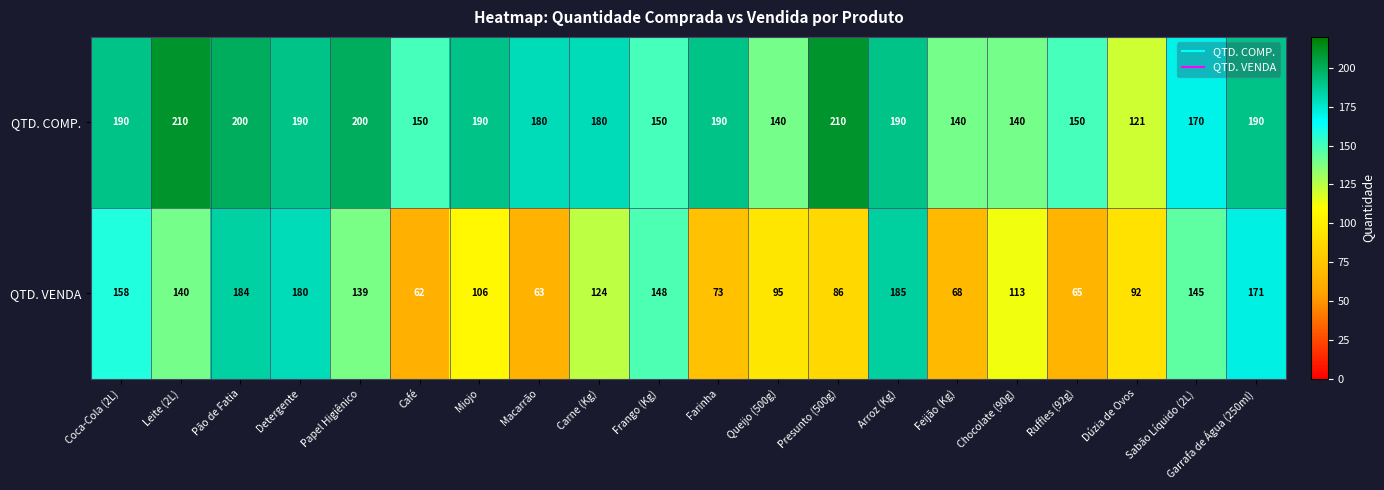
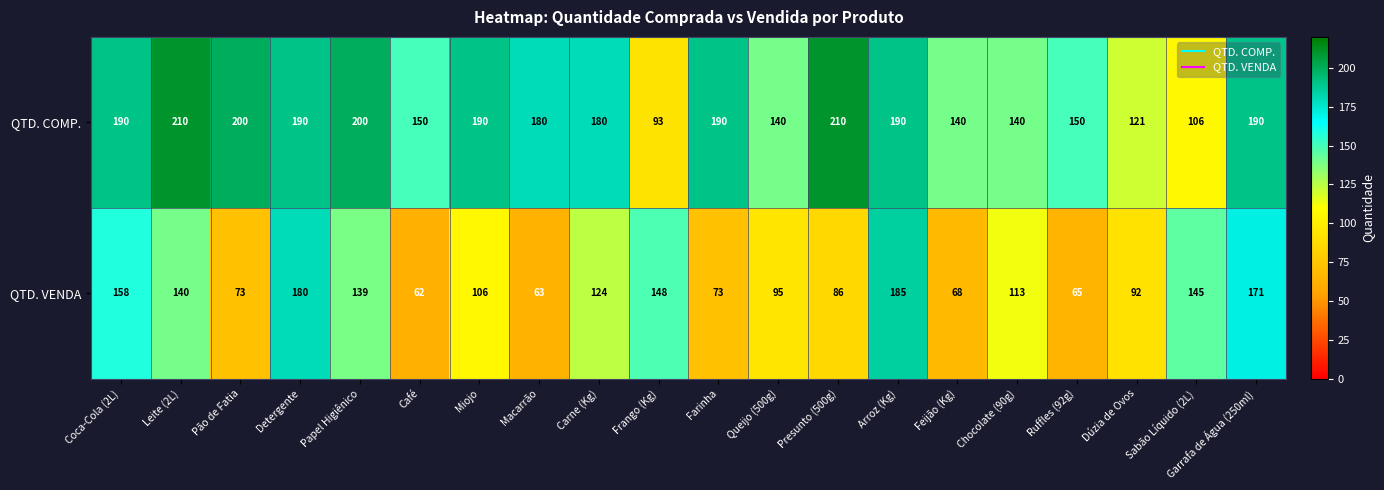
  {
    "QTD. COMP.": {
      "Coca-Cola (2L)": 190,
      "Leite (2L)": 210,
      "Pão de Fatia": 200,
      "Detergente": 190,
      "Papel Higiênico": 200,
      "Café": 150,
      "Miojo": 190,
      "Macarrão": 180,
      "Carne (Kg)": 180,
-     "Frango (Kg)": 150,
+     "Frango (Kg)": 93,
      "Farinha": 190,
      "Queijo (500g)": 140,
      "Presunto (500g)": 210,
      "Arroz (Kg)": 190,
      "Feijão (Kg)": 140,
      "Chocolate (90g)": 140,
      "Ruffles (92g)": 150,
      "Dúzia de Ovos": 121,
-     "Sabão Líquido (2L)": 170,
+     "Sabão Líquido (2L)": 106,
      "Garrafa de Água (250ml)": 190
    },
    "QTD. VENDA": {
      "Coca-Cola (2L)": 158,
      "Leite (2L)": 140,
-     "Pão de Fatia": 184,
+     "Pão de Fatia": 73,
      "Detergente": 180,
      "Papel Higiênico": 139,
      "Café": 62,
      "Miojo": 106,
      "Macarrão": 63,
      "Carne (Kg)": 124,
      "Frango (Kg)": 148,
      "Farinha": 73,
      "Queijo (500g)": 95,
      "Presunto (500g)": 86,
      "Arroz (Kg)": 185,
      "Feijão (Kg)": 68,
      "Chocolate (90g)": 113,
      "Ruffles (92g)": 65,
      "Dúzia de Ovos": 92,
      "Sabão Líquido (2L)": 145,
      "Garrafa de Água (250ml)": 171
    }
  }
